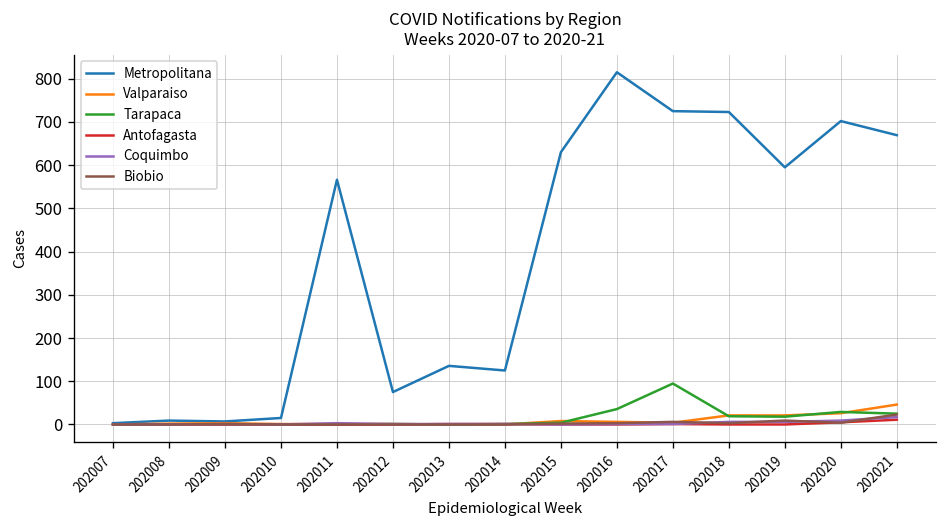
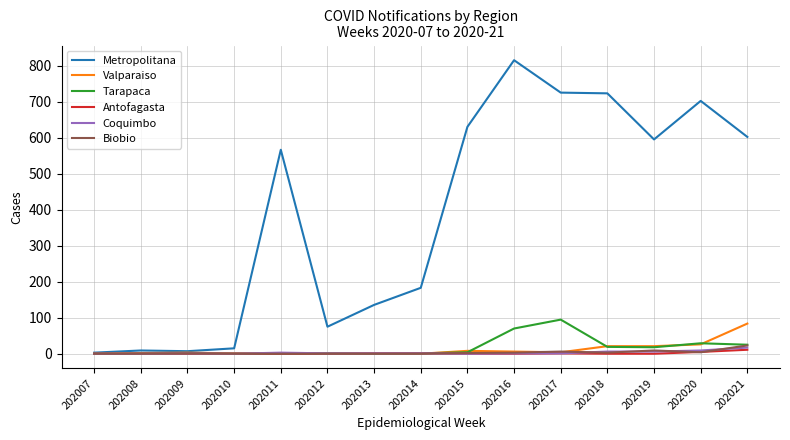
  {
    "Metropolitana": {
      "202010": 20,
      "202011": 570,
      "202012": 80,
      "202013": 140,
-     "202014": 120,
+     "202014": 180,
      "202015": 630,
      "202016": 820,
      "202017": 730,
      "202018": 720,
      "202019": 600,
      "202020": 700,
-     "202021": 670
+     "202021": 600
    },
    "Valparaiso": {
-     "202021": 50
+     "202021": 80
    },
    "Tarapaca": {
-     "202016": 40,
+     "202016": 70,
      "202017": 90
    }
  }
